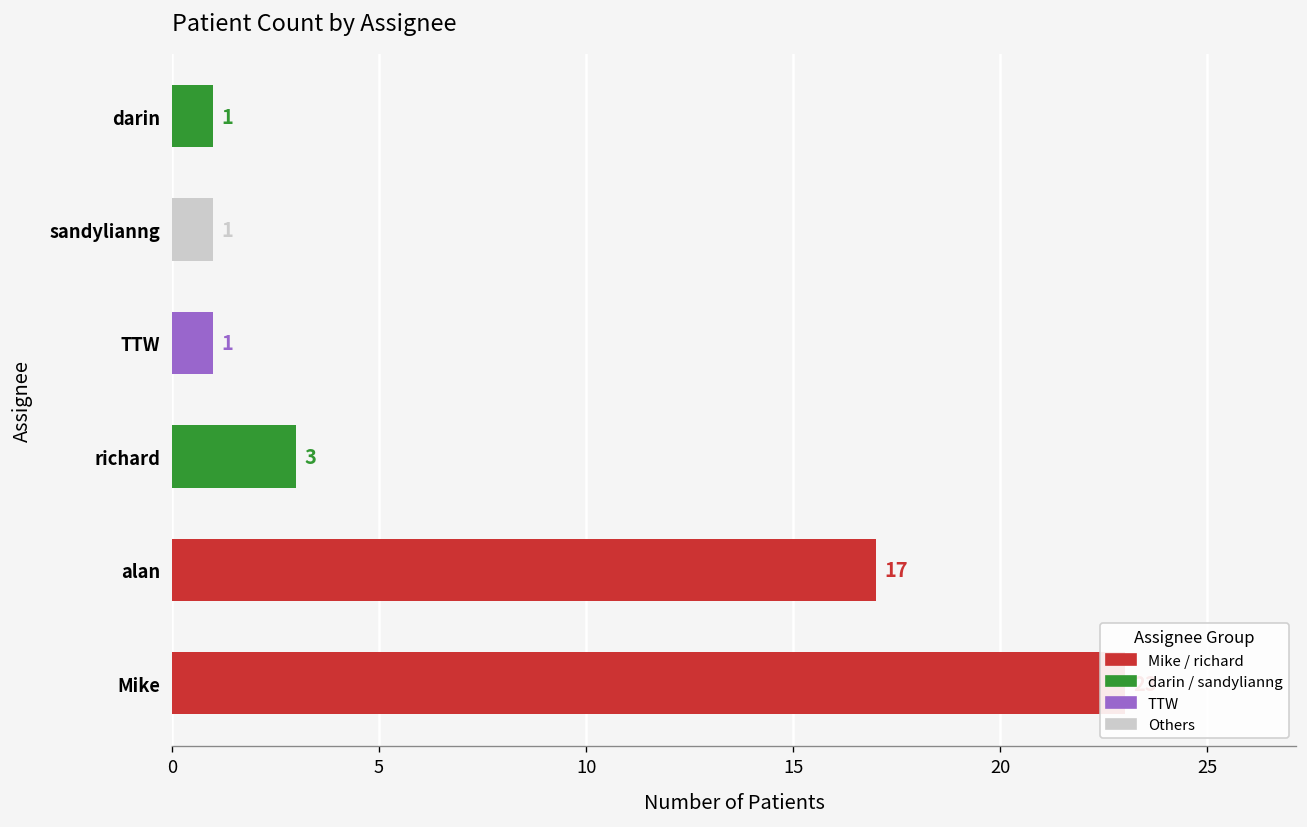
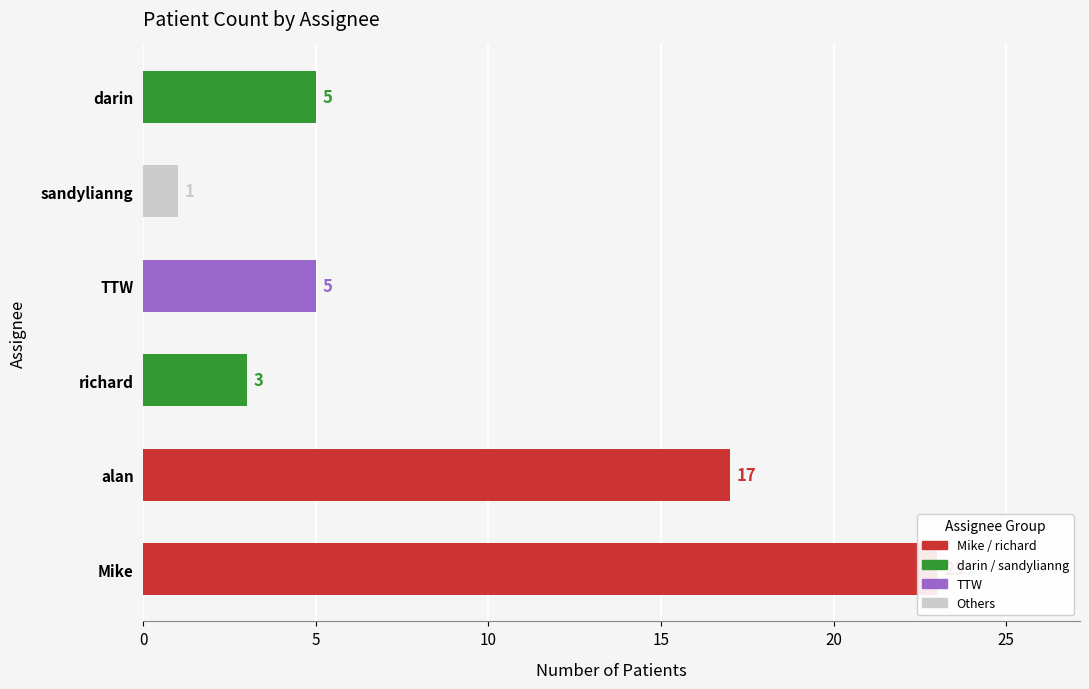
  {
-   "darin": 1,
-   "TTW": 1,
+   "darin": 5,
+   "TTW": 5,
    "richard": 3,
    "alan": 17
  }
